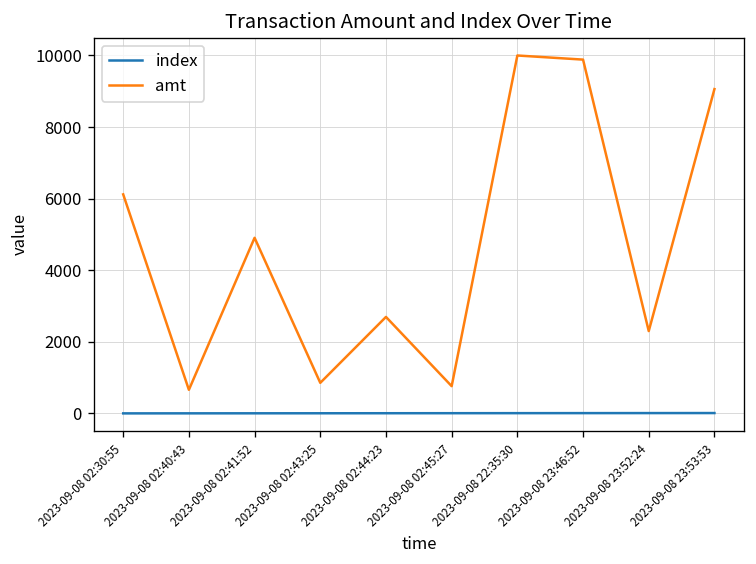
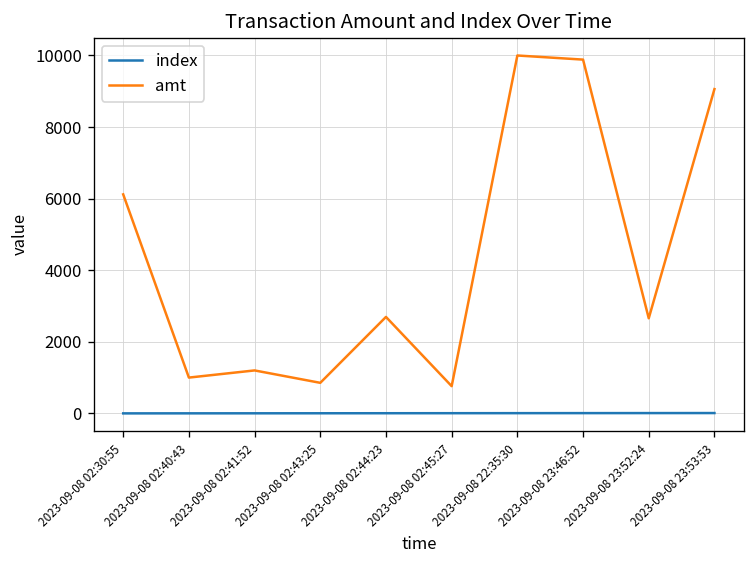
  {
    "index": {
      "2023-09-08 02:30:55": 0,
      "2023-09-08 02:40:43": 0,
      "2023-09-08 02:41:52": 0,
      "2023-09-08 02:43:25": 0,
      "2023-09-08 02:44:23": 0,
      "2023-09-08 02:45:27": 0,
      "2023-09-08 22:35:30": 0,
      "2023-09-08 23:46:52": 0,
      "2023-09-08 23:52:24": 0,
      "2023-09-08 23:53:53": 0
    },
    "amt": {
      "2023-09-08 02:30:55": 6100,
-     "2023-09-08 02:40:43": 700,
-     "2023-09-08 02:41:52": 4900,
+     "2023-09-08 02:40:43": 1000,
+     "2023-09-08 02:41:52": 1200,
      "2023-09-08 02:43:25": 900,
      "2023-09-08 02:44:23": 2700,
      "2023-09-08 02:45:27": 800,
      "2023-09-08 22:35:30": 10000,
      "2023-09-08 23:46:52": 9900,
-     "2023-09-08 23:52:24": 2300,
+     "2023-09-08 23:52:24": 2700,
      "2023-09-08 23:53:53": 9100
    }
  }
